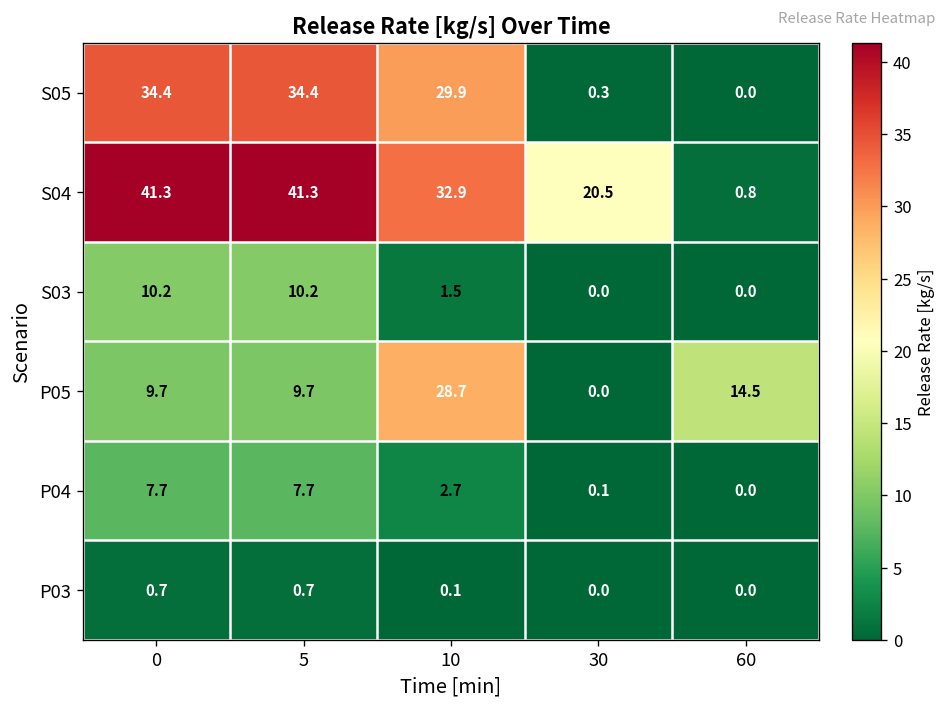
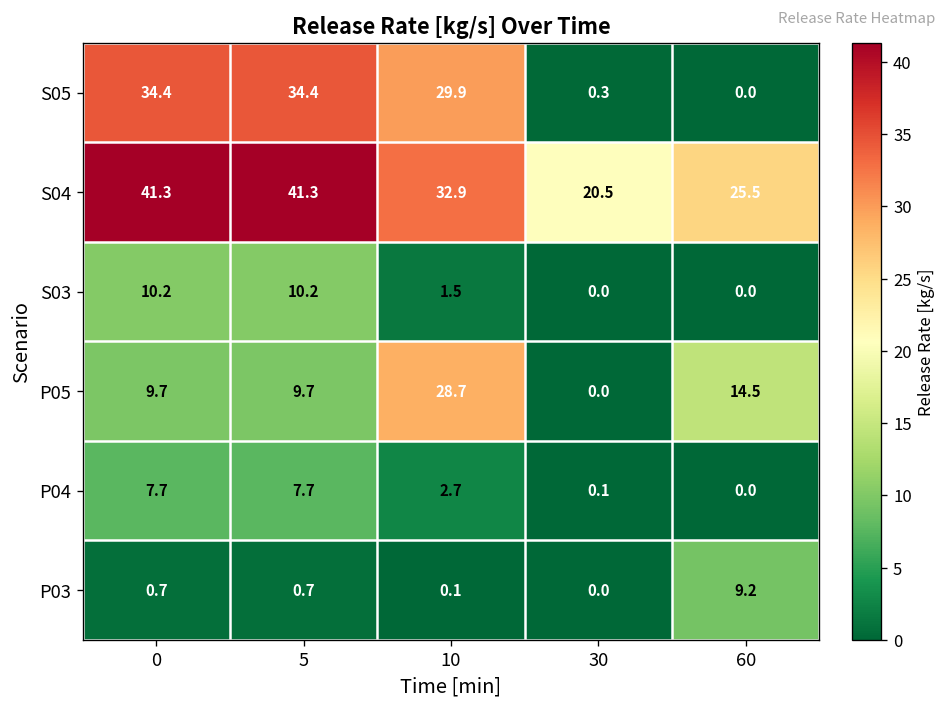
  {
    "S05": {
      "0": 34.4,
      "5": 34.4,
      "10": 29.9,
      "30": 0.3,
      "60": 0.0
    },
    "S04": {
      "0": 41.3,
      "5": 41.3,
      "10": 32.9,
      "30": 20.5,
-     "60": 0.8
+     "60": 25.5
    },
    "S03": {
      "0": 10.2,
      "5": 10.2,
      "10": 1.5,
      "30": 0.0,
      "60": 0.0
    },
    "P05": {
      "0": 9.7,
      "5": 9.7,
      "10": 28.7,
      "30": 0.0,
      "60": 14.5
    },
    "P04": {
      "0": 7.7,
      "5": 7.7,
      "10": 2.7,
      "30": 0.1,
      "60": 0.0
    },
    "P03": {
      "0": 0.7,
      "5": 0.7,
      "10": 0.1,
      "30": 0.0,
-     "60": 0.0
+     "60": 9.2
    }
  }
